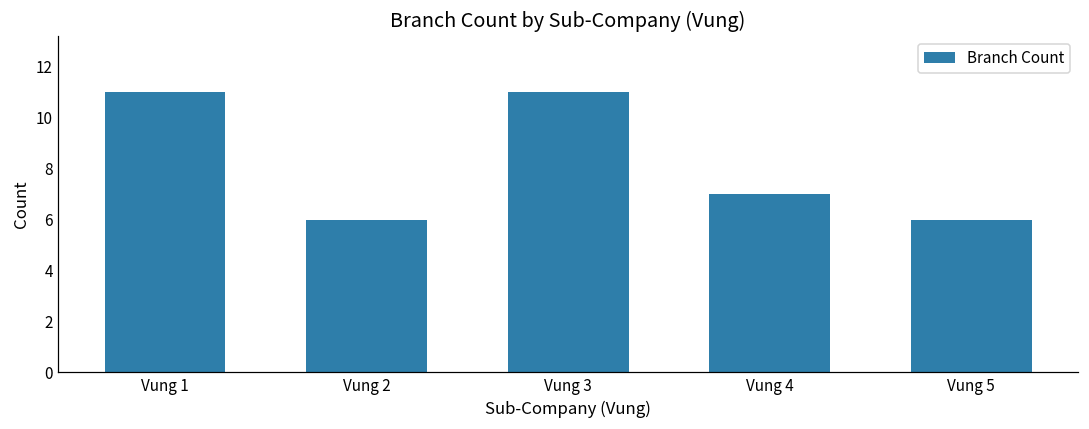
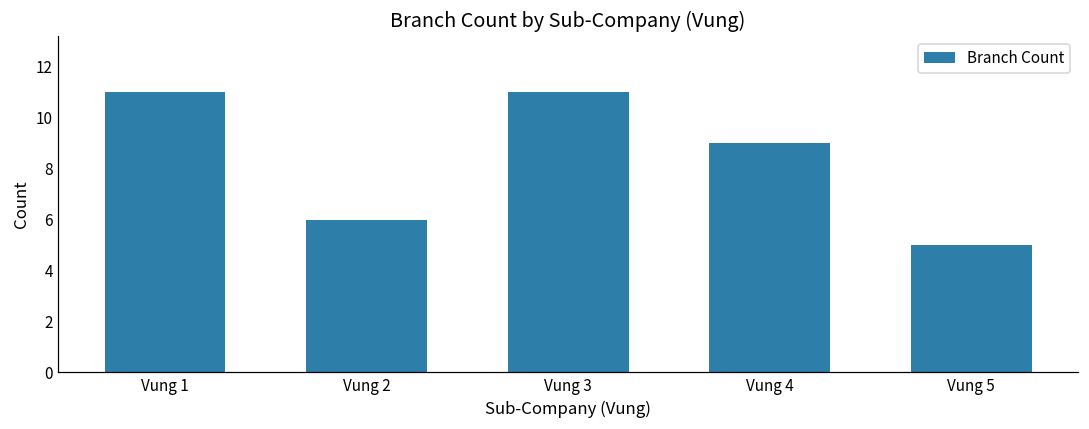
  {
    "Vung 1": 11,
    "Vung 2": 6,
    "Vung 3": 11,
-   "Vung 4": 7,
-   "Vung 5": 6
+   "Vung 4": 9,
+   "Vung 5": 5
  }
